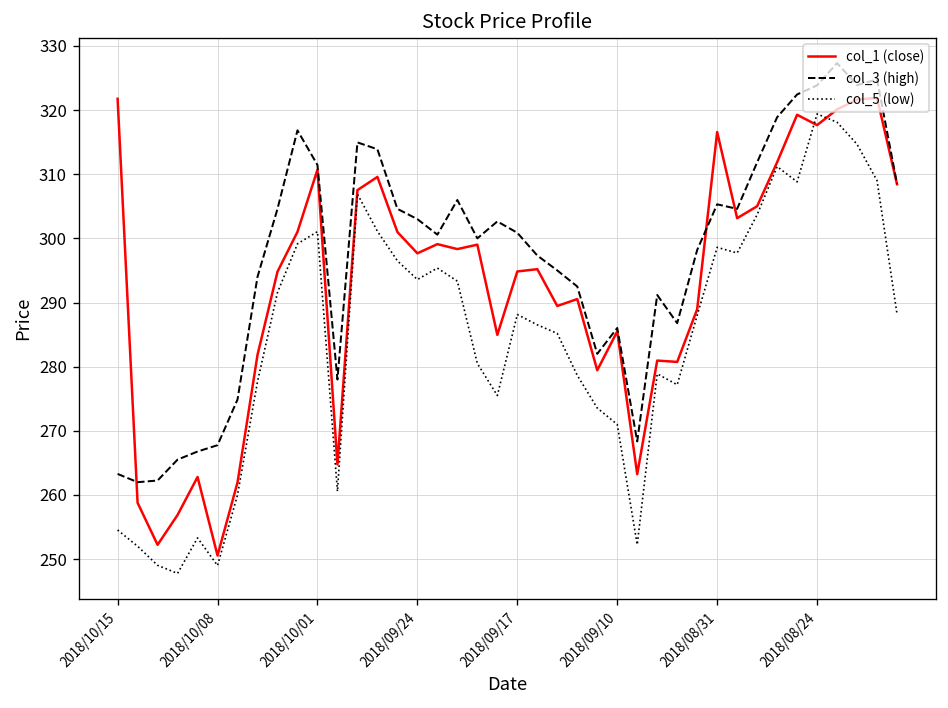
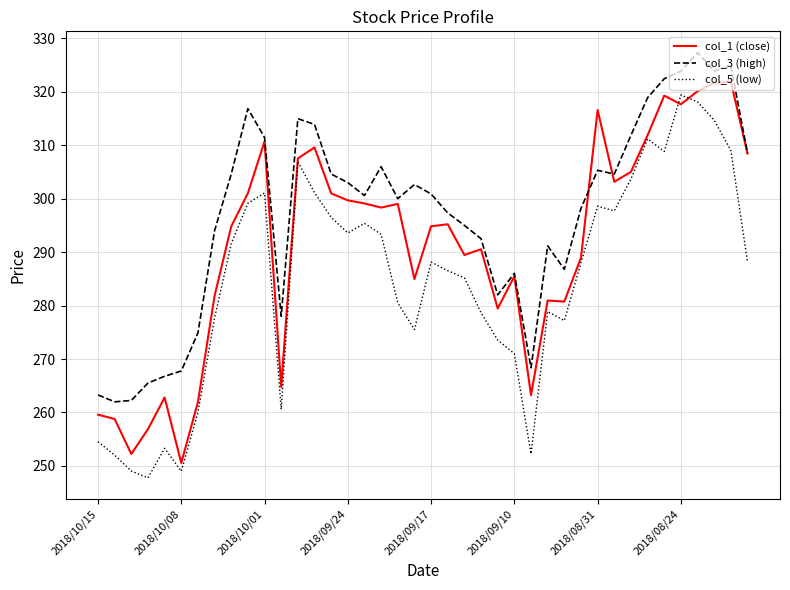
  {
    "col_1 (close)": {
-     "2018/10/15": 322,
+     "2018/10/15": 260,
      "2018/10/08": 251,
      "2018/10/01": 311,
-     "2018/09/24": 298,
+     "2018/09/24": 300,
      "2018/09/17": 295,
      "2018/09/10": 286,
      "2018/08/31": 317,
      "2018/08/24": 318
    }
  }
